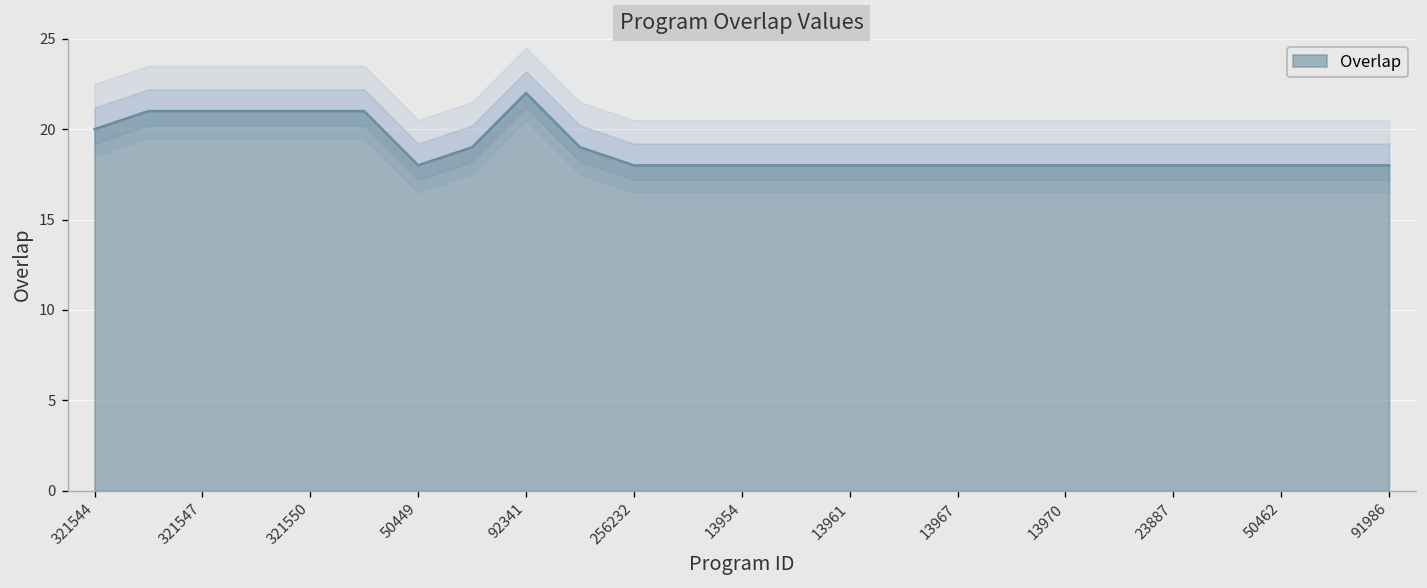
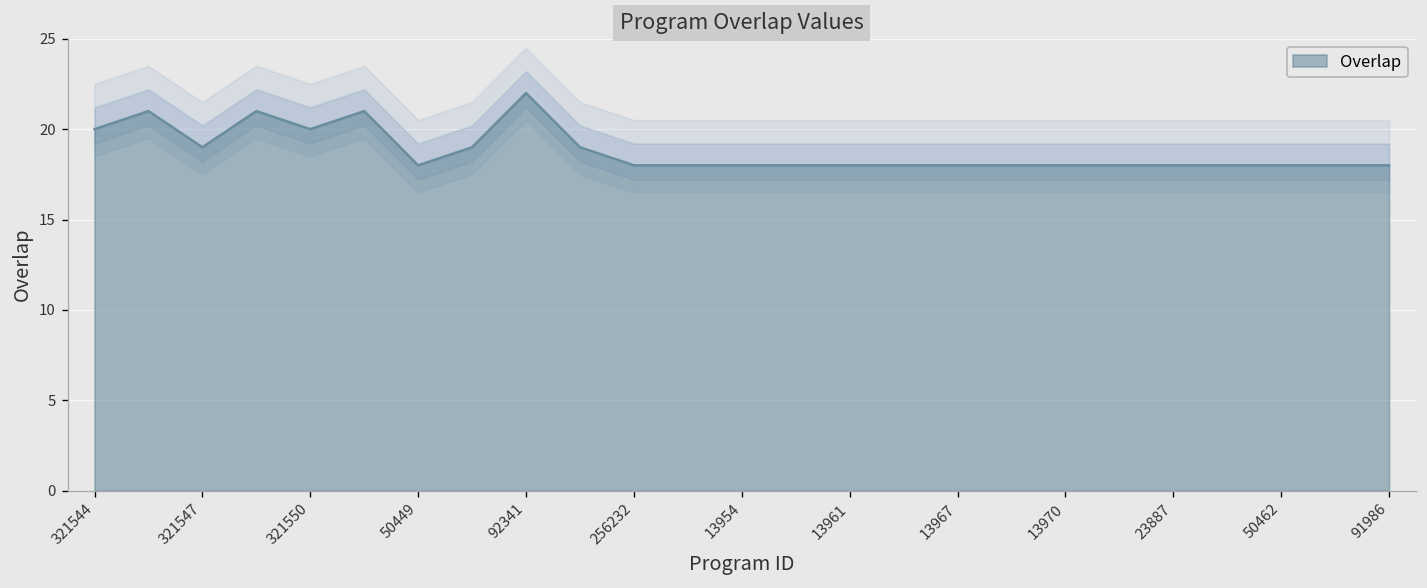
  {
    "Overlap": {
      "321544": 20,
-     "321547": 21,
-     "321550": 21,
+     "321547": 19,
+     "321550": 20,
      "50449": 18,
      "92341": 22,
      "256232": 18,
      "13954": 18,
      "13961": 18,
      "13967": 18,
      "13970": 18,
      "23887": 18,
      "50462": 18,
      "91986": 18
    }
  }
